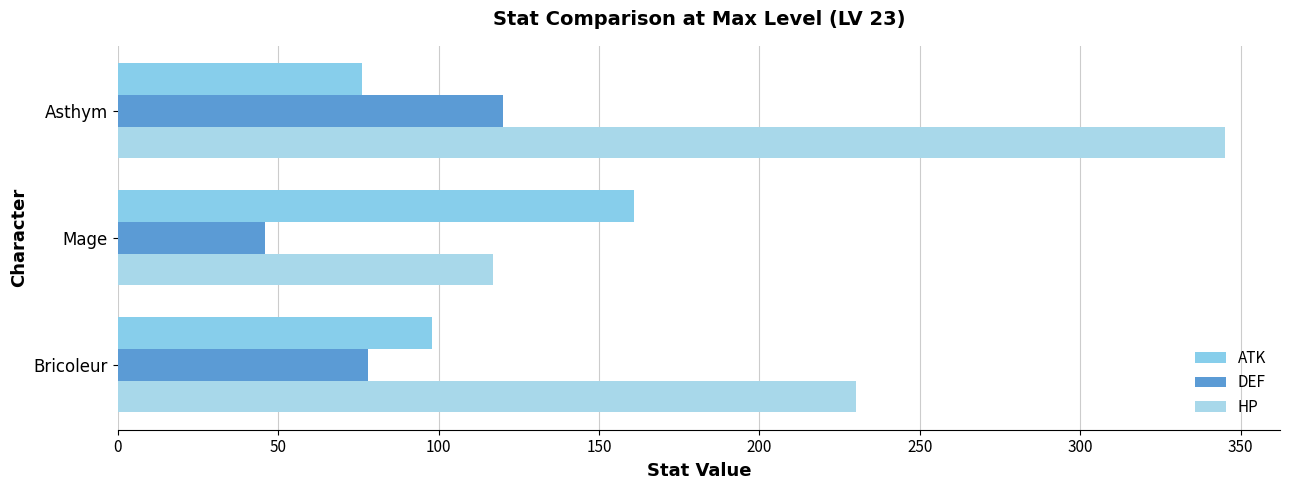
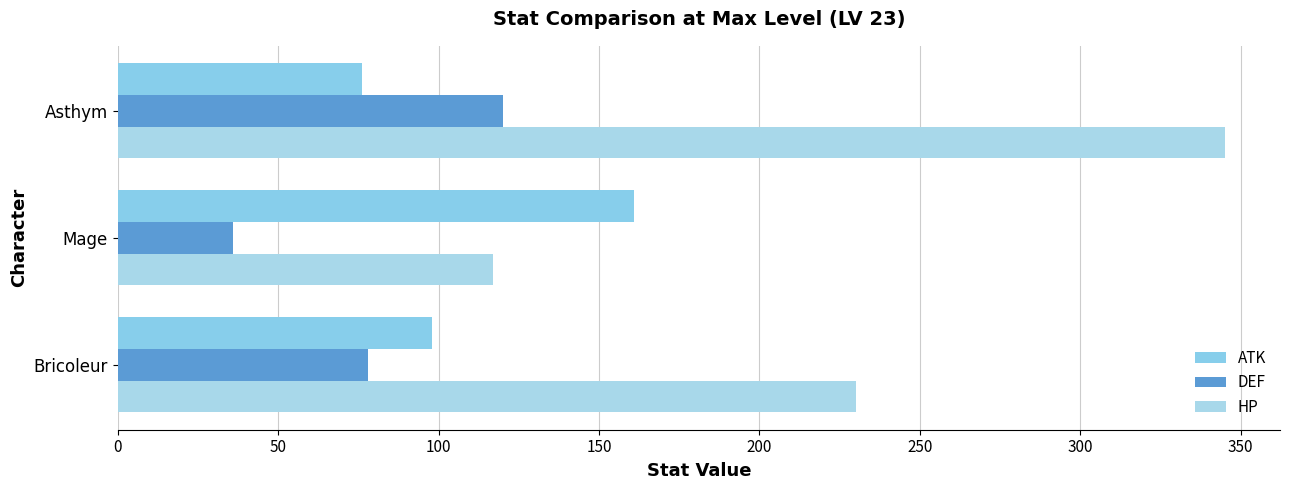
  {
    "DEF": {
      "Asthym": 120,
-     "Mage": 46,
+     "Mage": 36,
      "Bricoleur": 78
    }
  }
